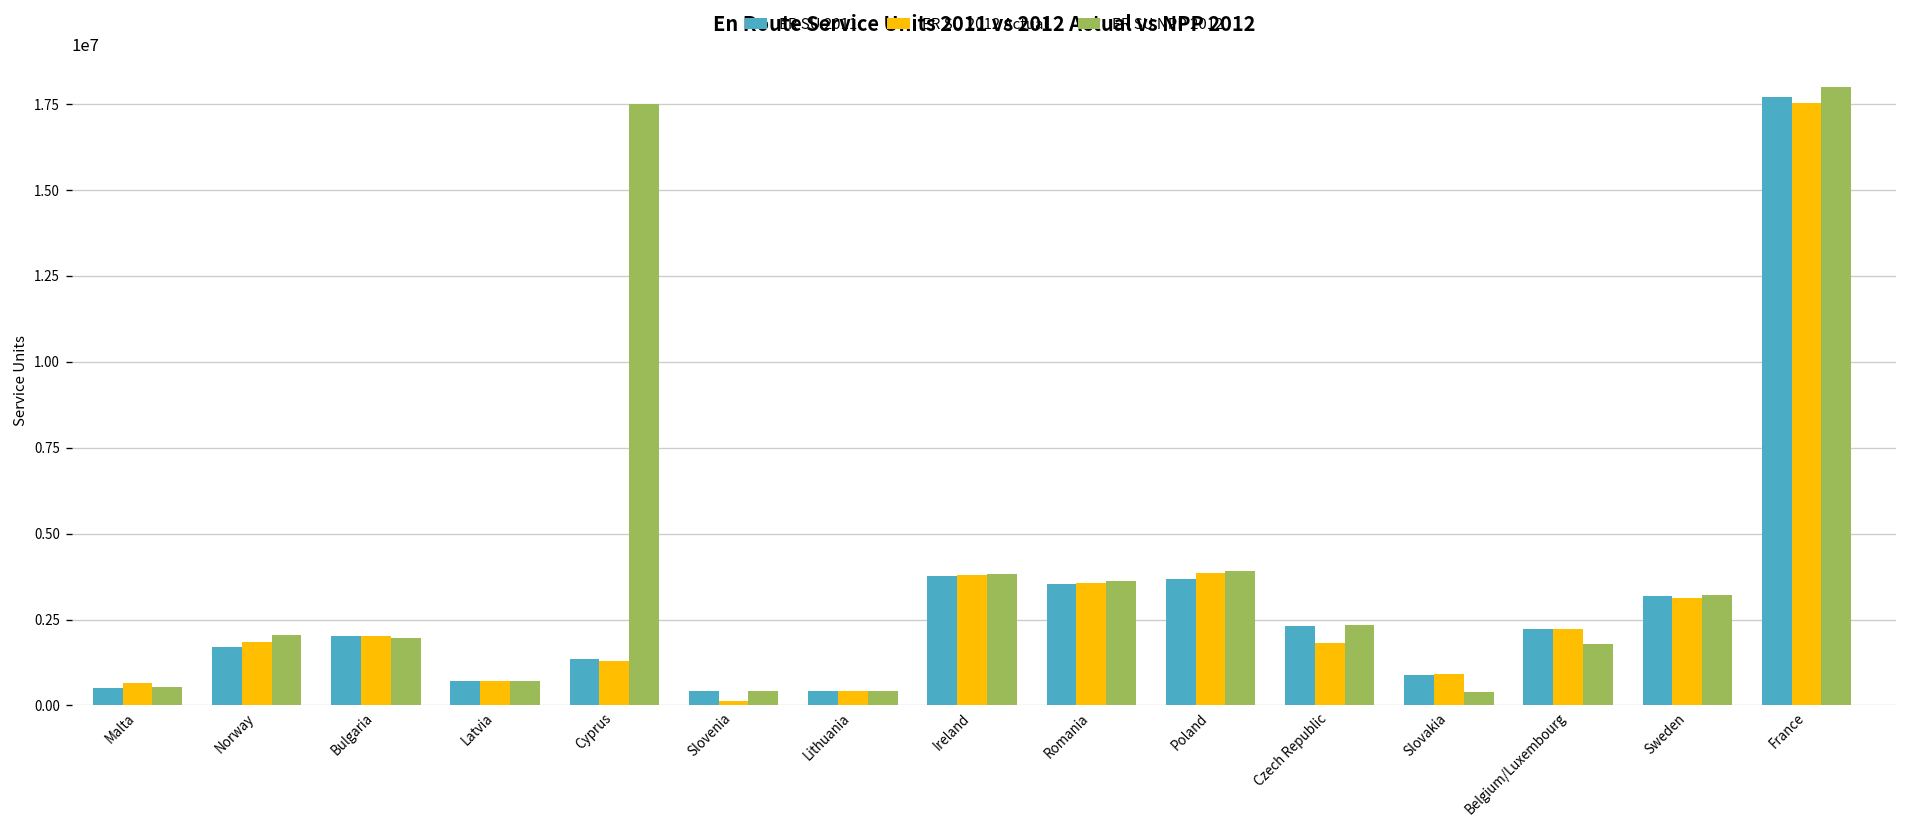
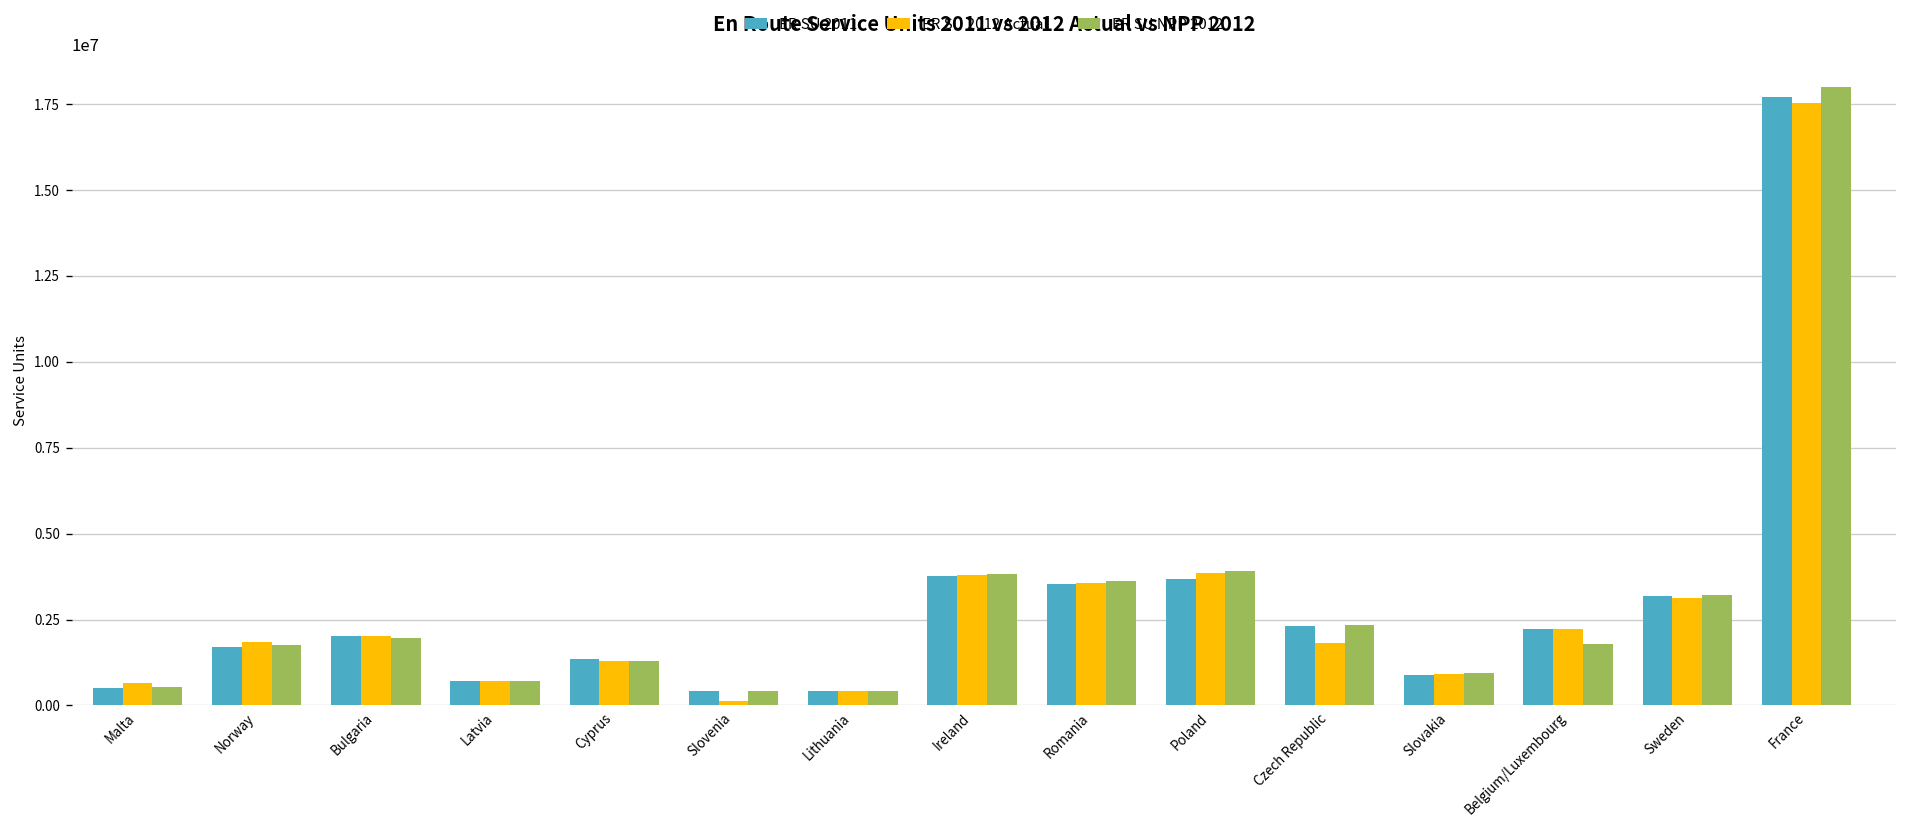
  {
    "ER SU 2011": {
      "Malta": 500000,
      "Norway": 1700000,
      "Bulgaria": 2000000,
      "Latvia": 700000,
      "Cyprus": 1300000,
      "Slovenia": 400000,
      "Lithuania": 400000,
      "Ireland": 3800000,
      "Romania": 3500000,
      "Poland": 3700000,
      "Czech Republic": 2300000,
      "Slovakia": 900000,
      "Belgium/Luxembourg": 2200000,
      "Sweden": 3200000,
      "France": 17700000
    },
    "ER SU 2012 Actual": {
      "Malta": 600000,
      "Norway": 1800000,
      "Bulgaria": 2000000,
      "Latvia": 700000,
      "Cyprus": 1300000,
      "Slovenia": 100000,
      "Lithuania": 400000,
      "Ireland": 3800000,
      "Romania": 3600000,
      "Poland": 3900000,
      "Czech Republic": 1800000,
      "Slovakia": 900000,
      "Belgium/Luxembourg": 2200000,
      "Sweden": 3100000,
      "France": 17500000
    },
    "ER SU NPP 2012": {
      "Malta": 500000,
-     "Norway": 2000000,
+     "Norway": 1800000,
      "Bulgaria": 2000000,
      "Latvia": 700000,
-     "Cyprus": 17500000,
+     "Cyprus": 1300000,
      "Slovenia": 400000,
      "Lithuania": 400000,
      "Ireland": 3800000,
      "Romania": 3600000,
      "Poland": 3900000,
      "Czech Republic": 2400000,
-     "Slovakia": 400000,
+     "Slovakia": 900000,
      "Belgium/Luxembourg": 1800000,
      "Sweden": 3200000,
      "France": 18000000
    }
  }
